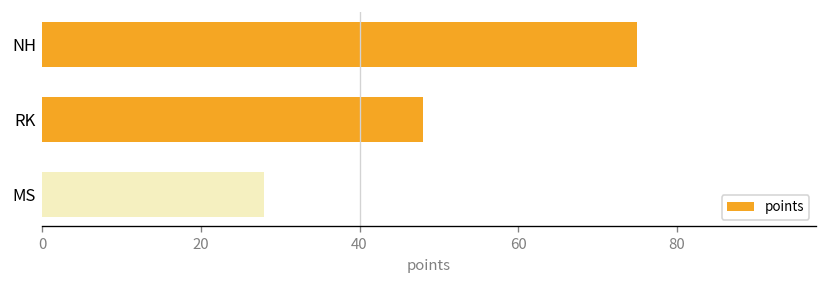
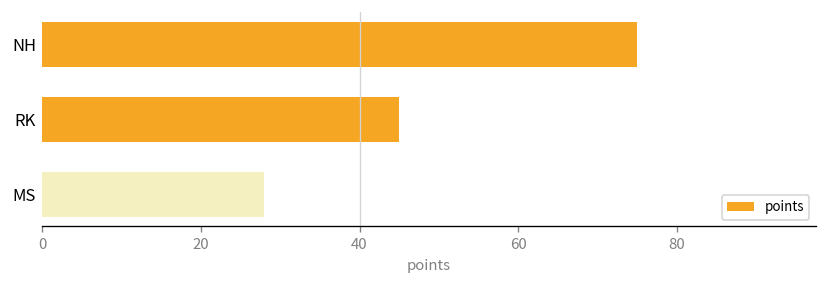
  {
    "NH": 75,
-   "RK": 48,
+   "RK": 45,
    "MS": 28
  }
